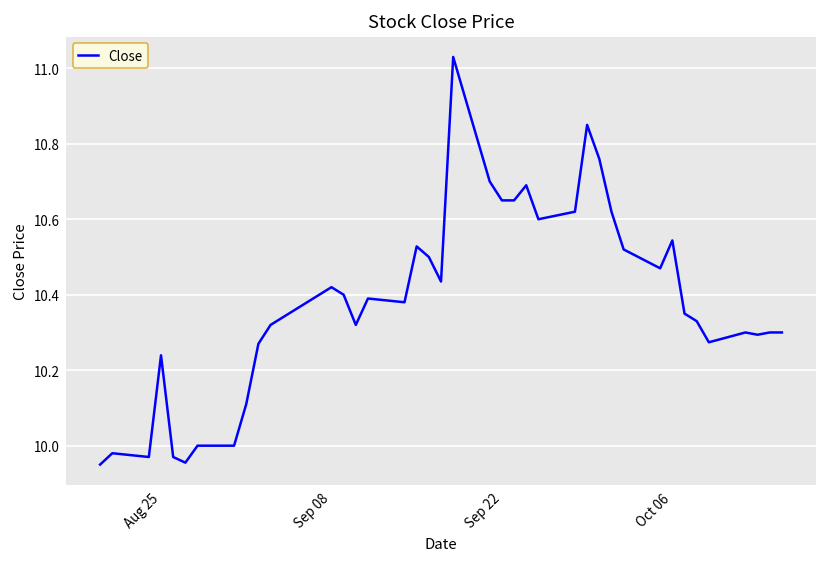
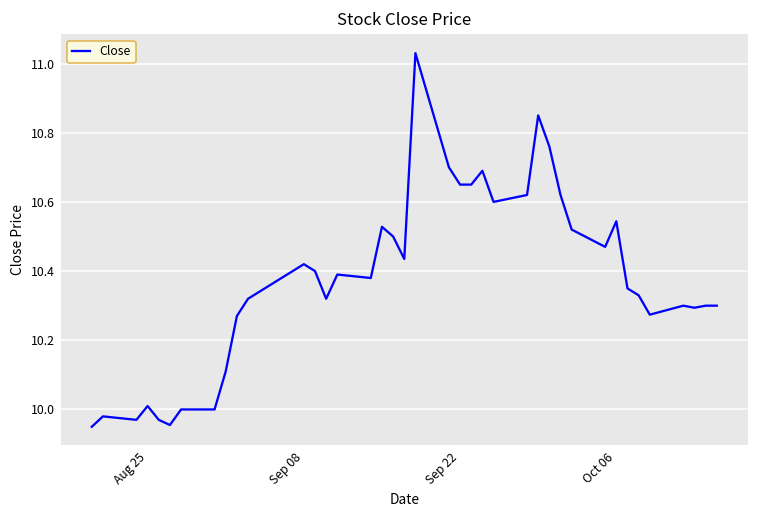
  {
-   "Aug 25": 10.24,
+   "Aug 25": 10.01,
    "Sep 08": 10.42,
    "Sep 22": 10.65,
    "Oct 06": 10.54
  }
